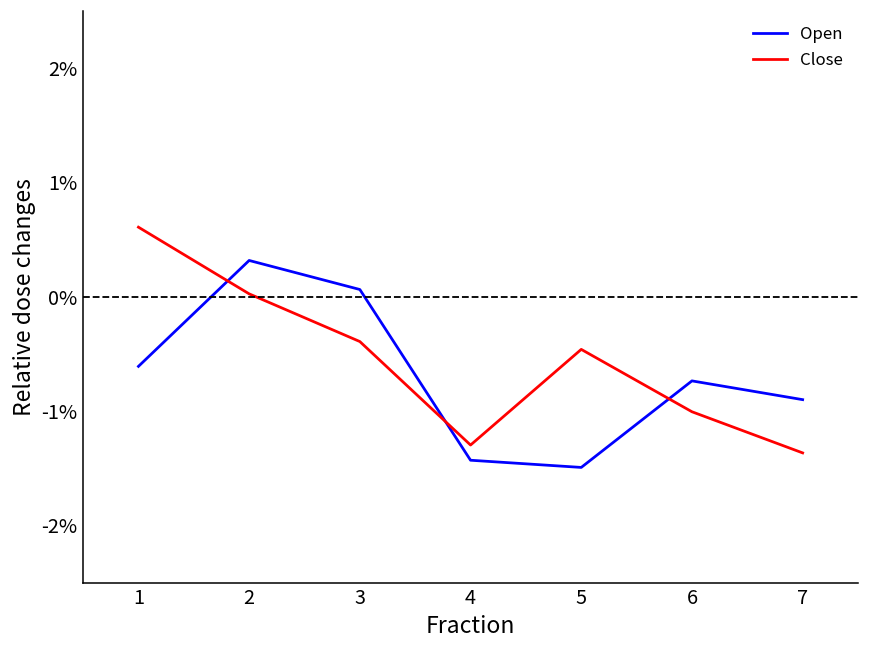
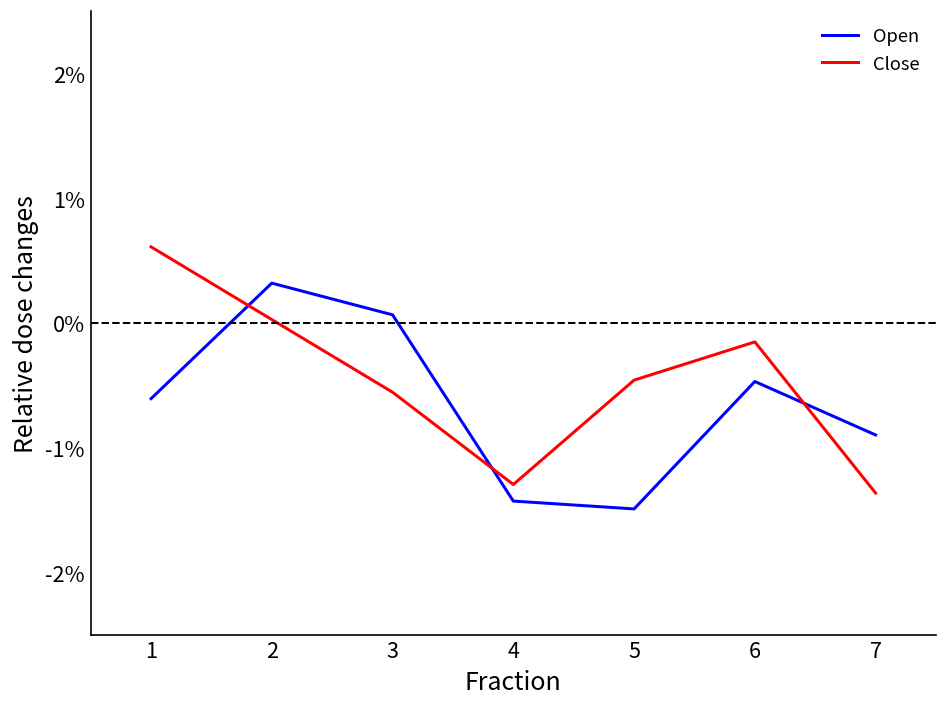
  {
    "Open": {
      "1": "-0.61%",
      "2": "0.32%",
      "3": "0.06%",
      "4": "-1.43%",
      "5": "-1.49%",
-     "6": "-0.74%",
+     "6": "-0.47%",
      "7": "-0.90%"
    },
    "Close": {
      "1": "0.61%",
      "2": "0.03%",
-     "3": "-0.39%",
+     "3": "-0.56%",
      "4": "-1.30%",
      "5": "-0.46%",
-     "6": "-1.01%",
+     "6": "-0.15%",
      "7": "-1.37%"
    }
  }
